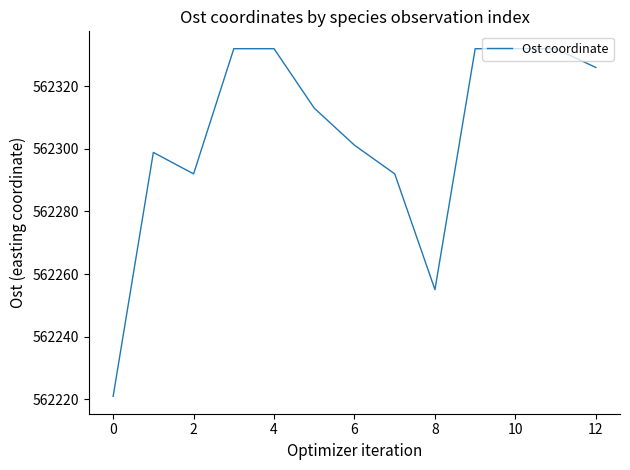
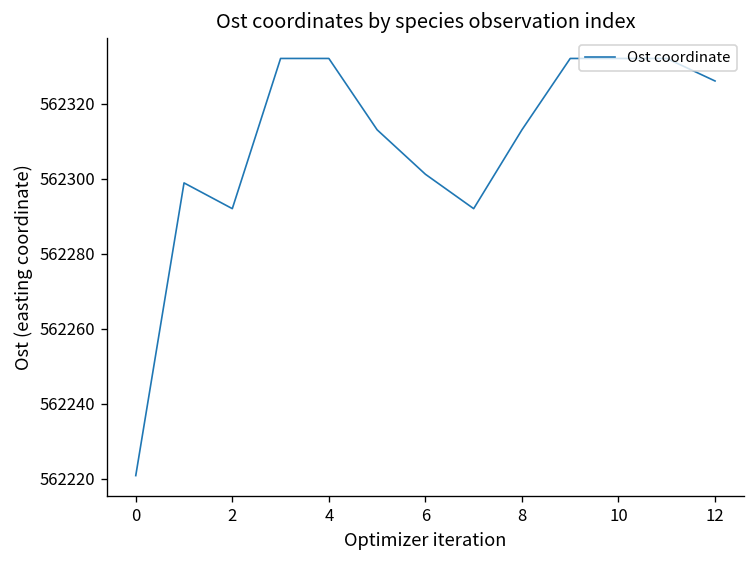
  {
    "0": 562221,
    "2": 562292,
    "4": 562332,
    "6": 562301,
-   "8": 562255,
+   "8": 562313,
    "12": 562326
  }
